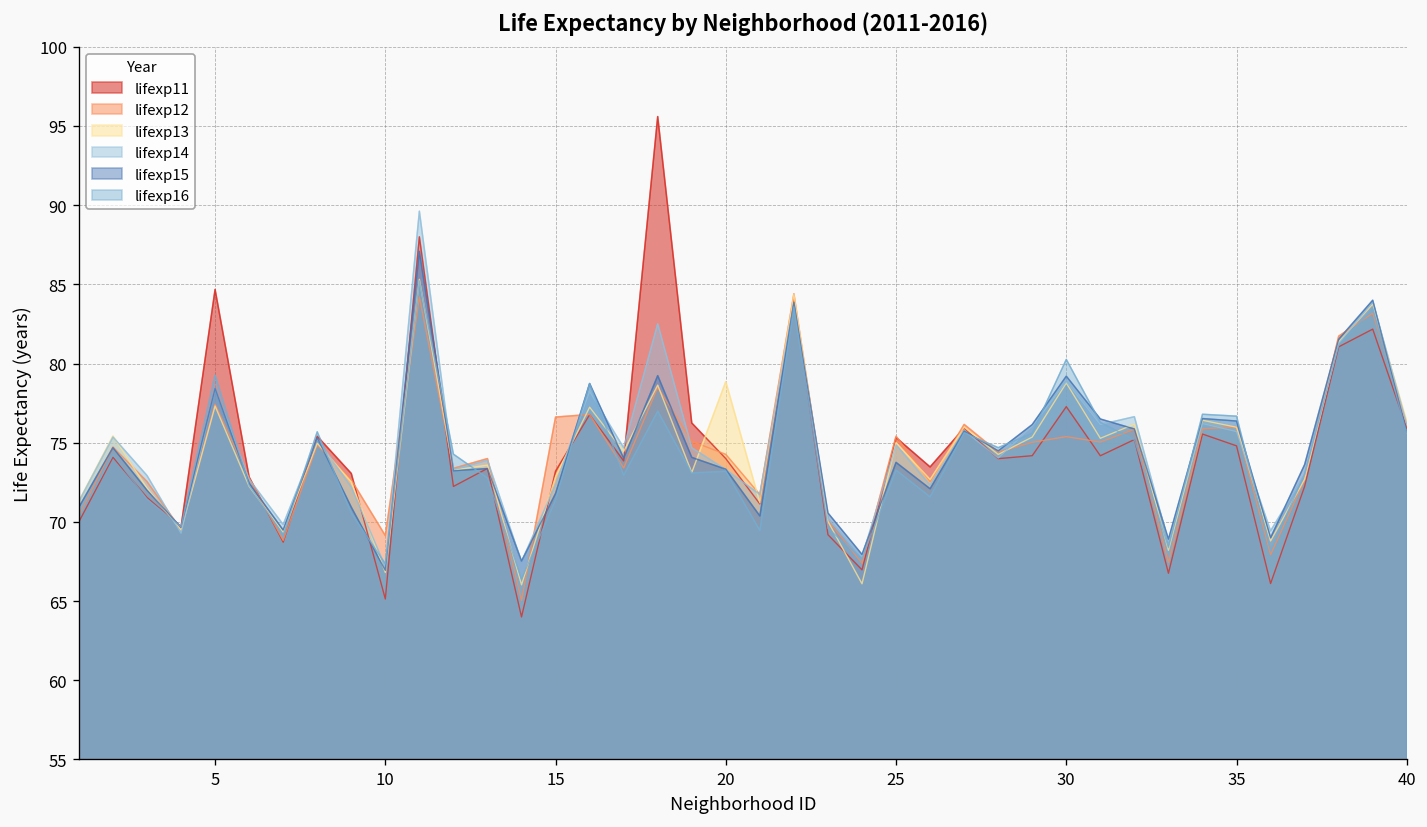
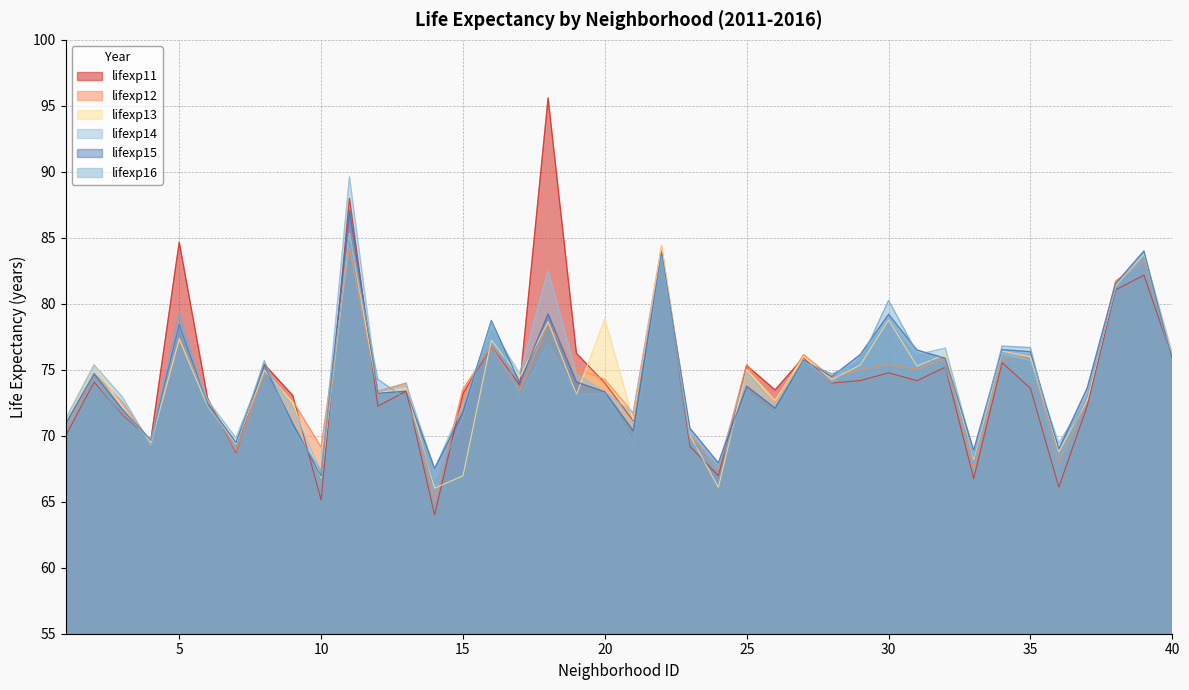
  {
    "lifexp11": {
      "5": 84.7,
      "10": 65.1,
      "15": 73.2,
      "20": 74.0,
-     "30": 77.3,
-     "35": 74.8,
+     "30": 74.8,
+     "35": 73.6,
      "40": 75.9
    },
    "lifexp12": {
      "10": 69.1,
-     "15": 76.6,
+     "15": 73.5,
      "20": 74.3,
      "30": 75.4
    },
    "lifexp13": {
-     "15": 72.9,
+     "15": 67.0,
      "20": 78.9
    }
  }
